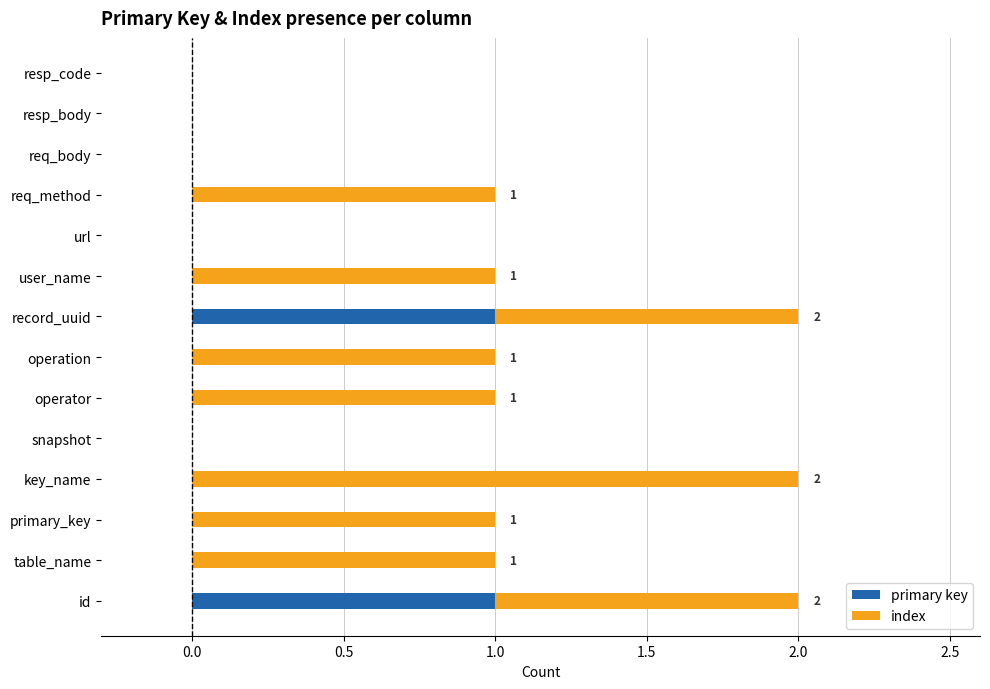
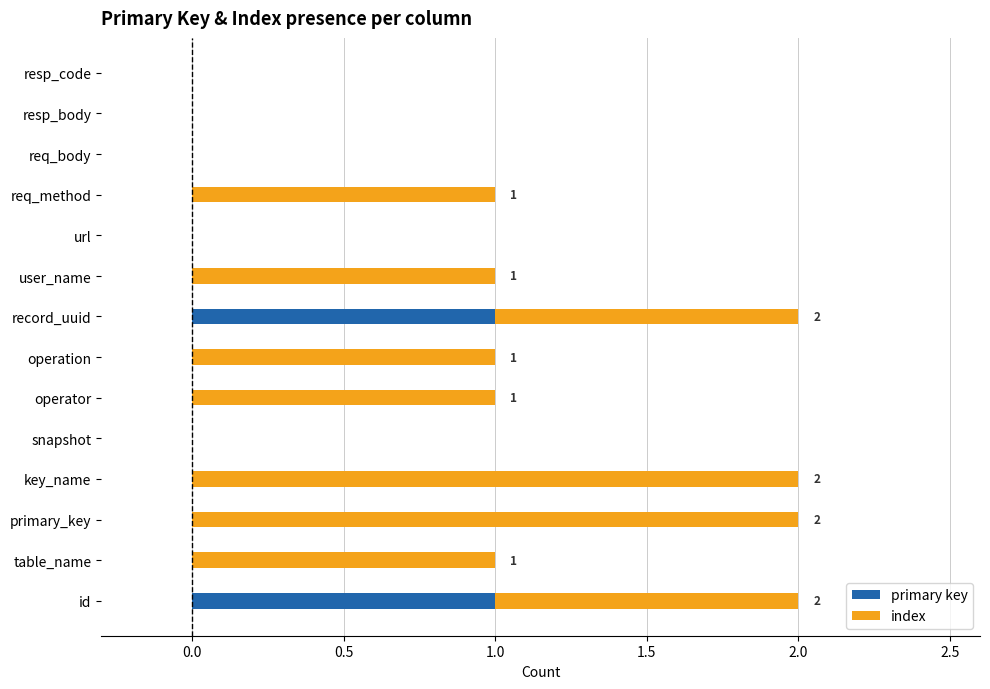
  {
    "primary key": {
      "resp_code": 0.00,
      "resp_body": 0.00,
      "req_body": 0.00,
      "req_method": 0.00,
      "url": 0.00,
      "user_name": 0.00,
      "record_uuid": 1.00,
      "operation": 0.00,
      "operator": 0.00,
      "snapshot": 0.00,
      "key_name": 0.00,
      "primary_key": 0.00,
      "table_name": 0.00,
      "id": 1.00
    },
    "index": {
      "req_method": 1,
      "user_name": 1,
      "operation": 1,
      "operator": 1,
      "key_name": 2,
-     "primary_key": 1,
+     "primary_key": 2,
      "table_name": 1
    }
  }
